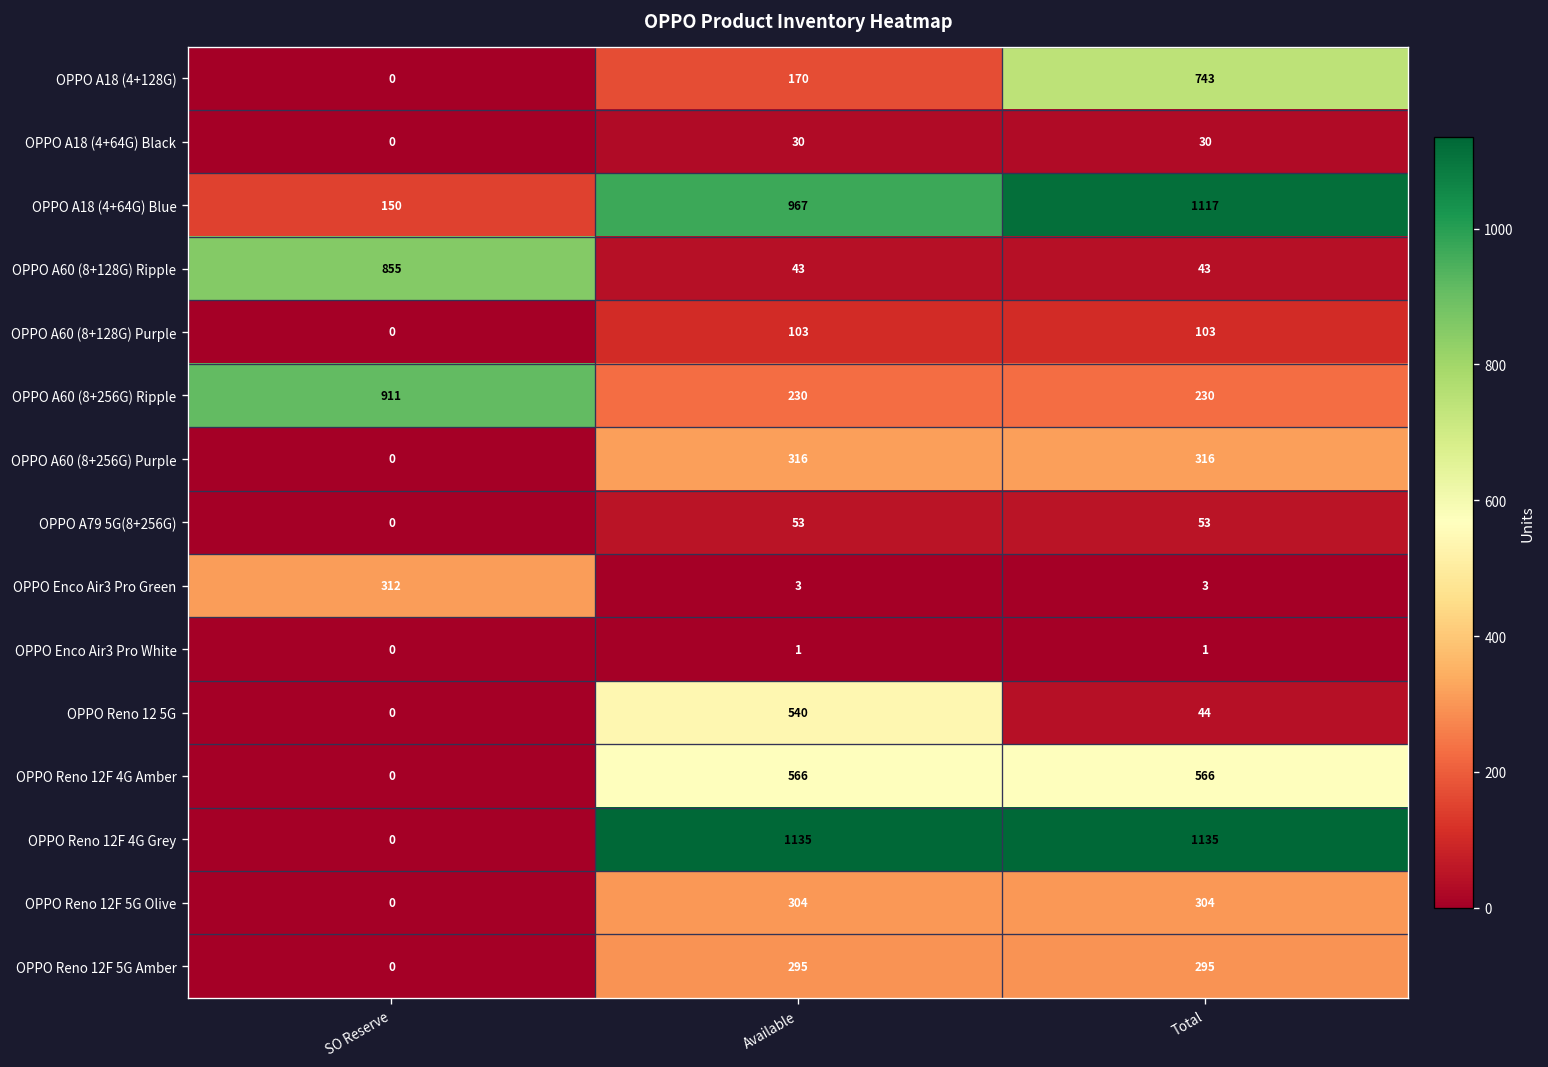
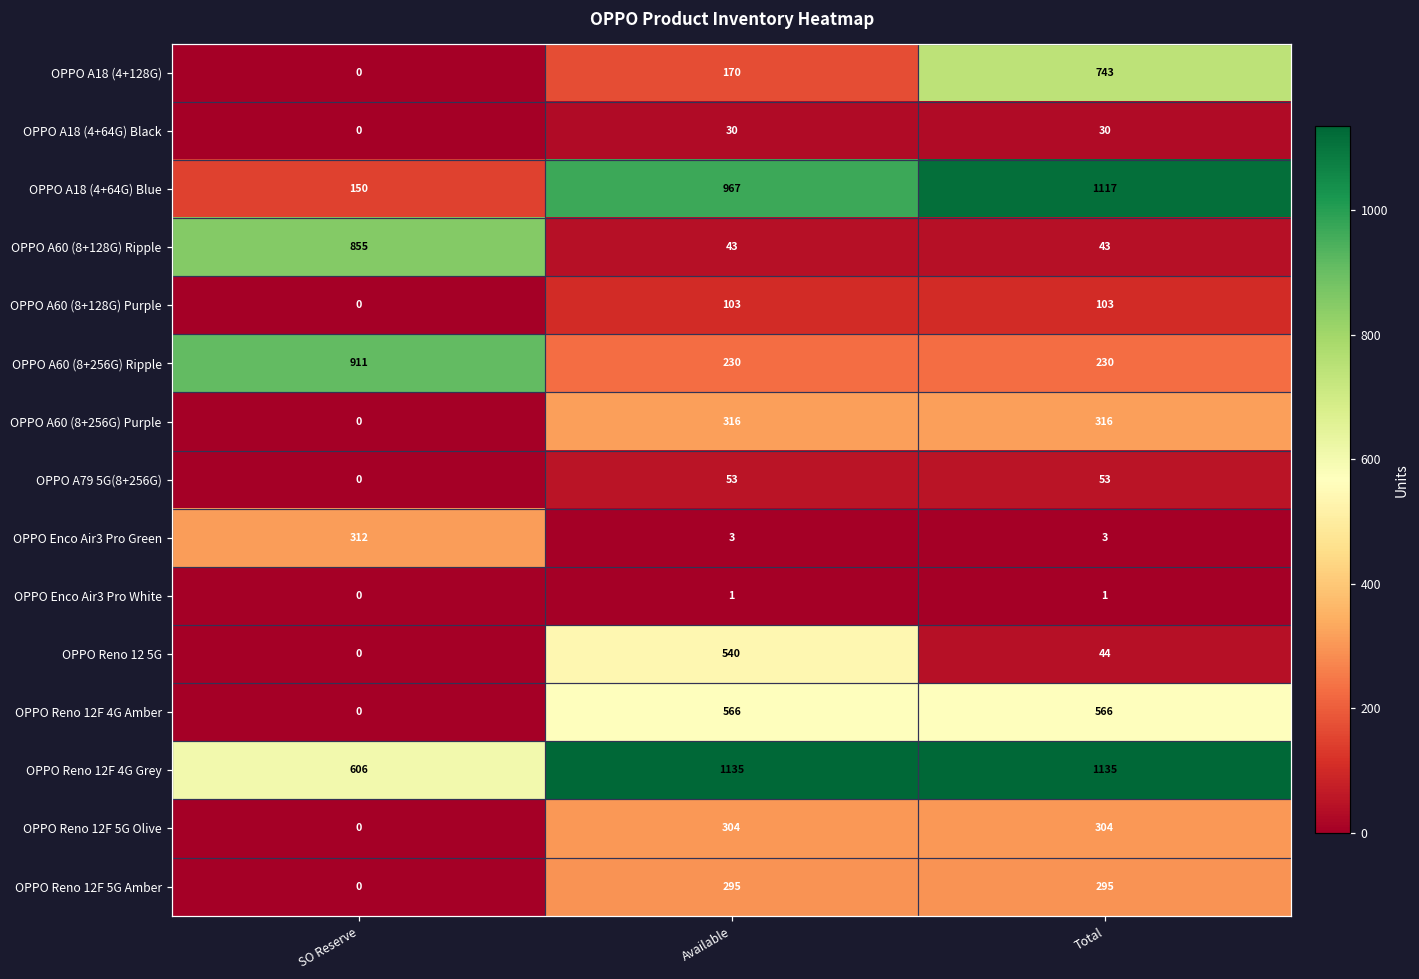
  {
    "OPPO A18 (4+128G)": {
      "SO Reserve": 0,
      "Available": 170,
      "Total": 743
    },
    "OPPO A18 (4+64G) Black": {
      "SO Reserve": 0,
      "Available": 30,
      "Total": 30
    },
    "OPPO A18 (4+64G) Blue": {
      "SO Reserve": 150,
      "Available": 967,
      "Total": 1117
    },
    "OPPO A60 (8+128G) Ripple": {
      "SO Reserve": 855,
      "Available": 43,
      "Total": 43
    },
    "OPPO A60 (8+128G) Purple": {
      "SO Reserve": 0,
      "Available": 103,
      "Total": 103
    },
    "OPPO A60 (8+256G) Ripple": {
      "SO Reserve": 911,
      "Available": 230,
      "Total": 230
    },
    "OPPO A60 (8+256G) Purple": {
      "SO Reserve": 0,
      "Available": 316,
      "Total": 316
    },
    "OPPO A79 5G(8+256G)": {
      "SO Reserve": 0,
      "Available": 53,
      "Total": 53
    },
    "OPPO Enco Air3 Pro Green": {
      "SO Reserve": 312,
      "Available": 3,
      "Total": 3
    },
    "OPPO Enco Air3 Pro White": {
      "SO Reserve": 0,
      "Available": 1,
      "Total": 1
    },
    "OPPO Reno 12 5G": {
      "SO Reserve": 0,
      "Available": 540,
      "Total": 44
    },
    "OPPO Reno 12F 4G Amber": {
      "SO Reserve": 0,
      "Available": 566,
      "Total": 566
    },
    "OPPO Reno 12F 4G Grey": {
-     "SO Reserve": 0,
+     "SO Reserve": 606,
      "Available": 1135,
      "Total": 1135
    },
    "OPPO Reno 12F 5G Olive": {
      "SO Reserve": 0,
      "Available": 304,
      "Total": 304
    },
    "OPPO Reno 12F 5G Amber": {
      "SO Reserve": 0,
      "Available": 295,
      "Total": 295
    }
  }
